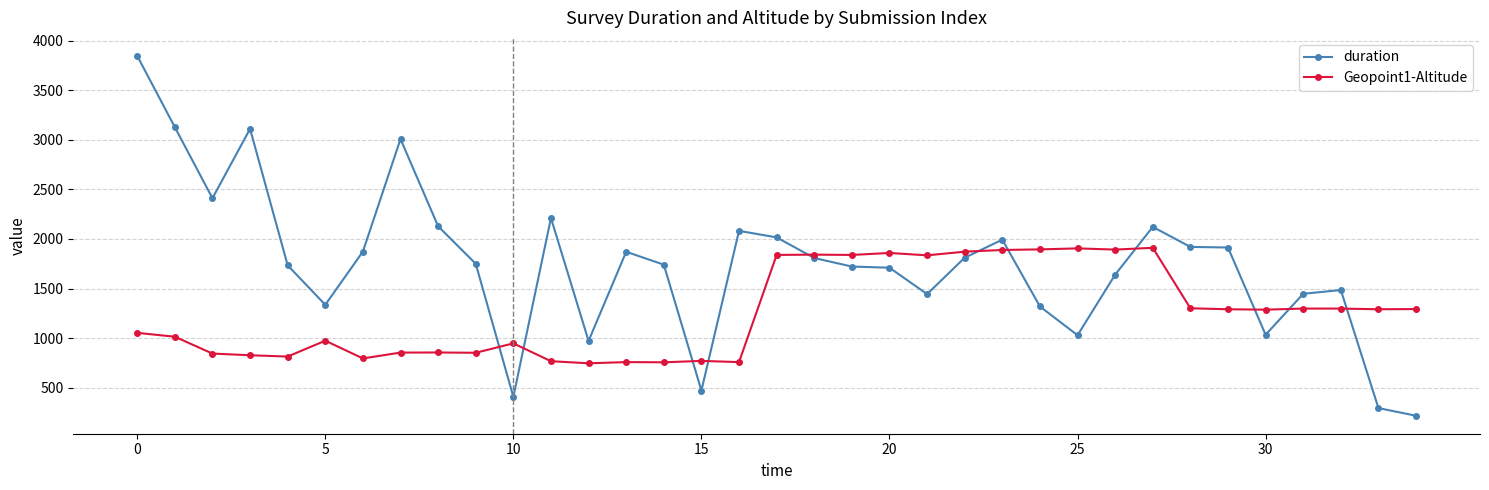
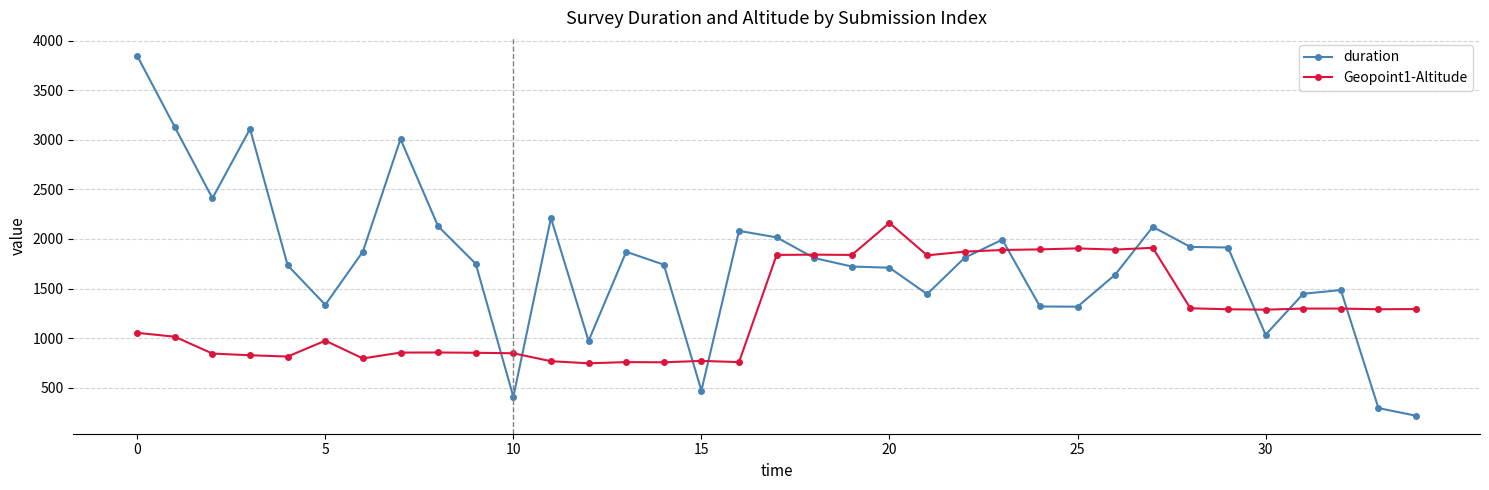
  {
    "duration": {
      "0": 3800,
      "5": 1300,
      "10": 400,
      "15": 500,
      "20": 1700,
-     "25": 1000,
+     "25": 1300,
      "30": 1000
    },
    "Geopoint1-Altitude": {
      "0": 1100,
      "5": 1000,
-     "10": 900,
+     "10": 800,
      "15": 800,
-     "20": 1900,
+     "20": 2200,
      "25": 1900,
      "30": 1300
    }
  }
